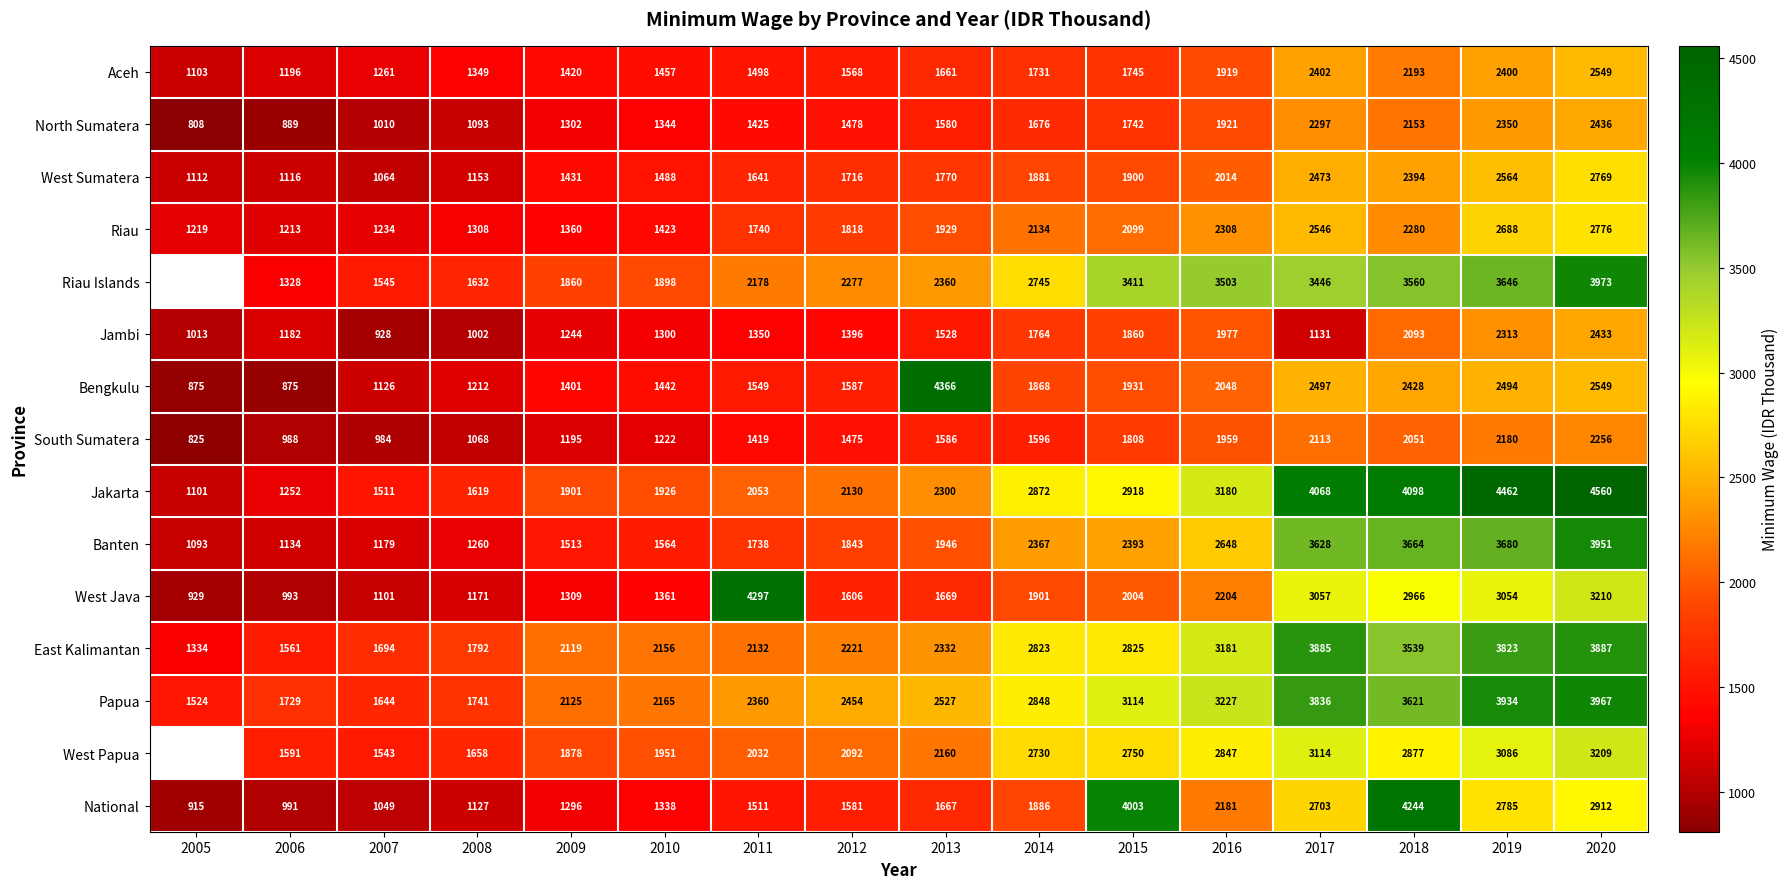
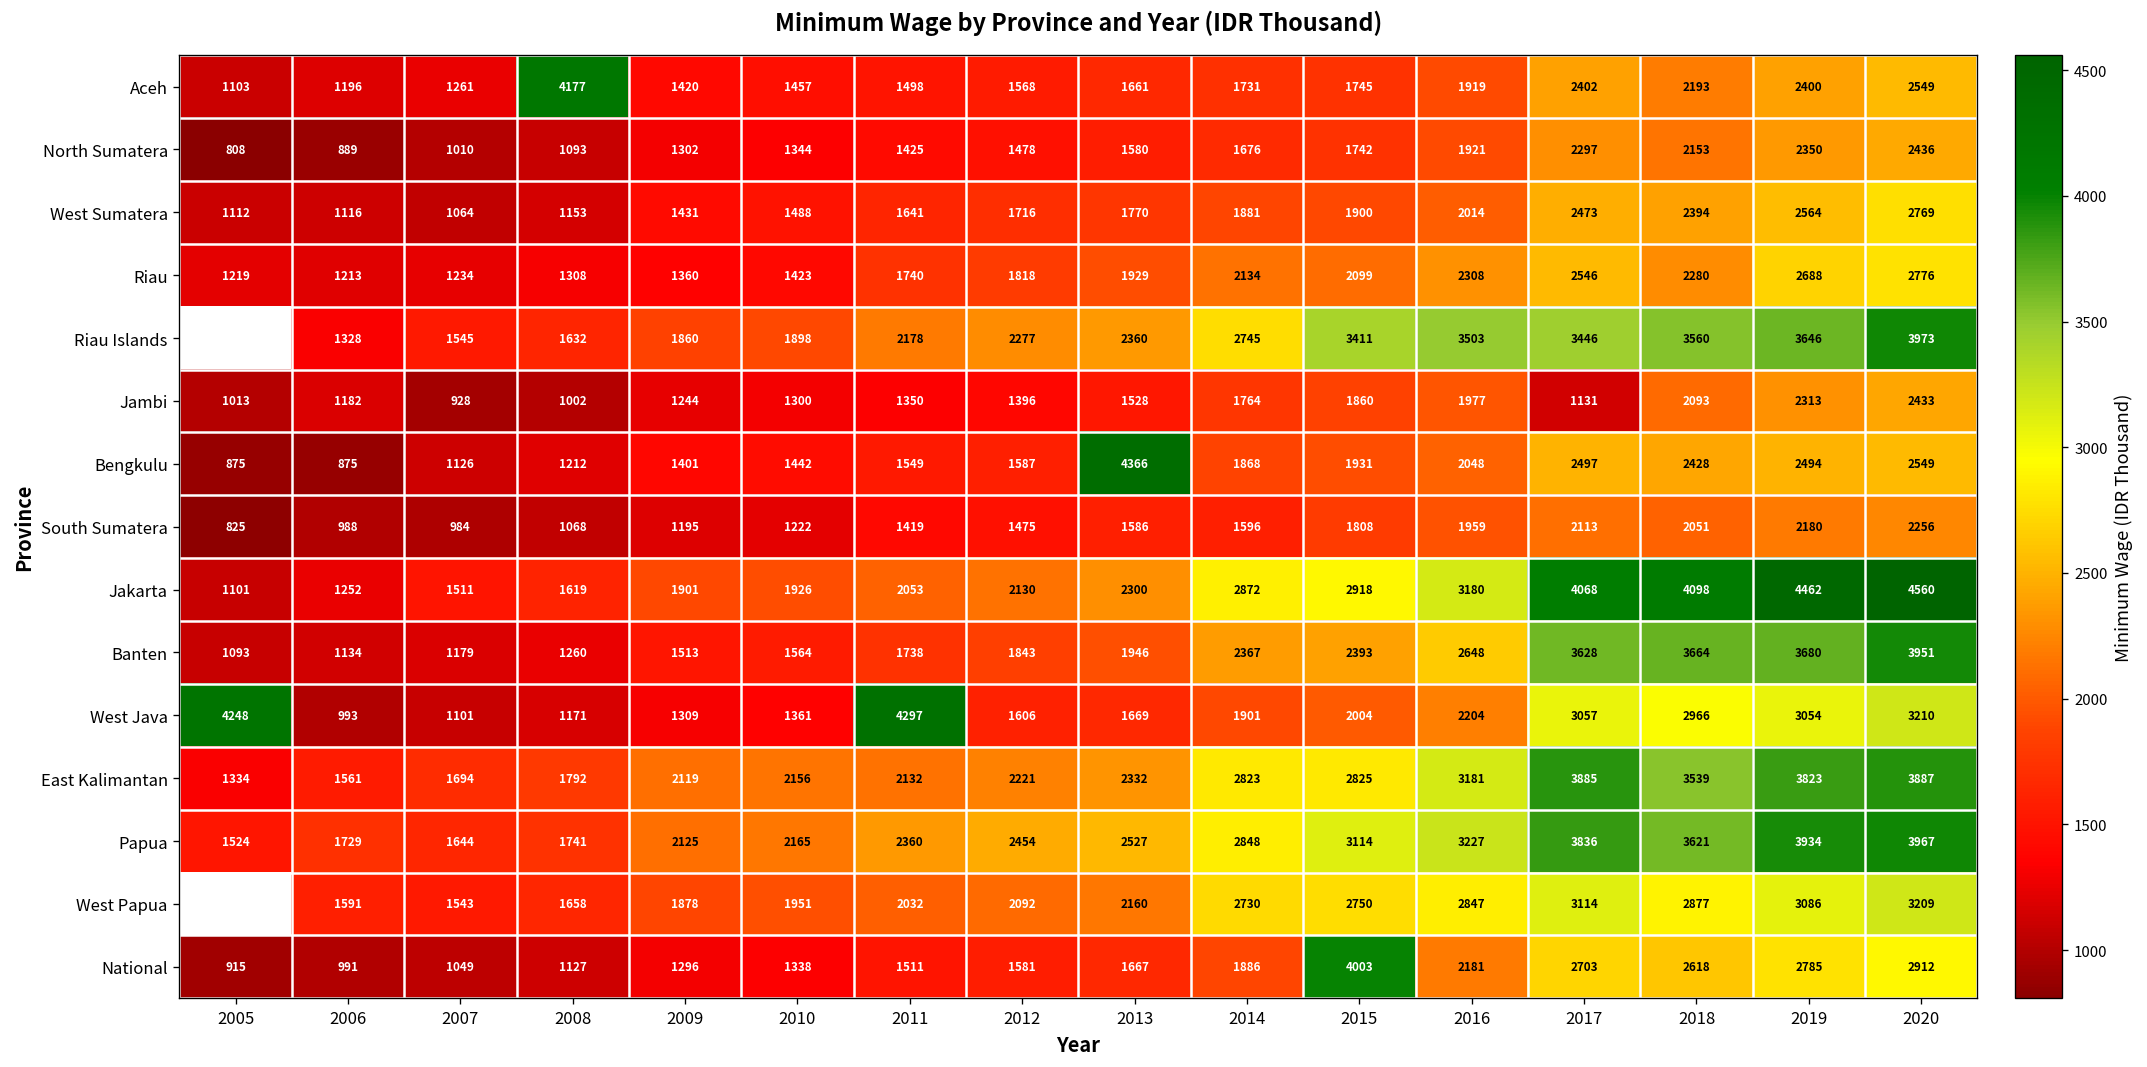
  {
    "Aceh": {
      "2005": 1103,
      "2006": 1196,
      "2007": 1261,
-     "2008": 1349,
+     "2008": 4177,
      "2009": 1420,
      "2010": 1457,
      "2011": 1498,
      "2012": 1568,
      "2013": 1661,
      "2014": 1731,
      "2015": 1745,
      "2016": 1919,
      "2017": 2402,
      "2018": 2193,
      "2019": 2400,
      "2020": 2549
    },
    "West Java": {
-     "2005": 929,
+     "2005": 4248,
      "2006": 993,
      "2007": 1101,
      "2008": 1171,
      "2009": 1309,
      "2010": 1361,
      "2011": 4297,
      "2012": 1606,
      "2013": 1669,
      "2014": 1901,
      "2015": 2004,
      "2016": 2204,
      "2017": 3057,
      "2018": 2966,
      "2019": 3054,
      "2020": 3210
    },
    "National": {
      "2005": 915,
      "2006": 991,
      "2007": 1049,
      "2008": 1127,
      "2009": 1296,
      "2010": 1338,
      "2011": 1511,
      "2012": 1581,
      "2013": 1667,
      "2014": 1886,
      "2015": 4003,
      "2016": 2181,
      "2017": 2703,
-     "2018": 4244,
+     "2018": 2618,
      "2019": 2785,
      "2020": 2912
    }
  }
